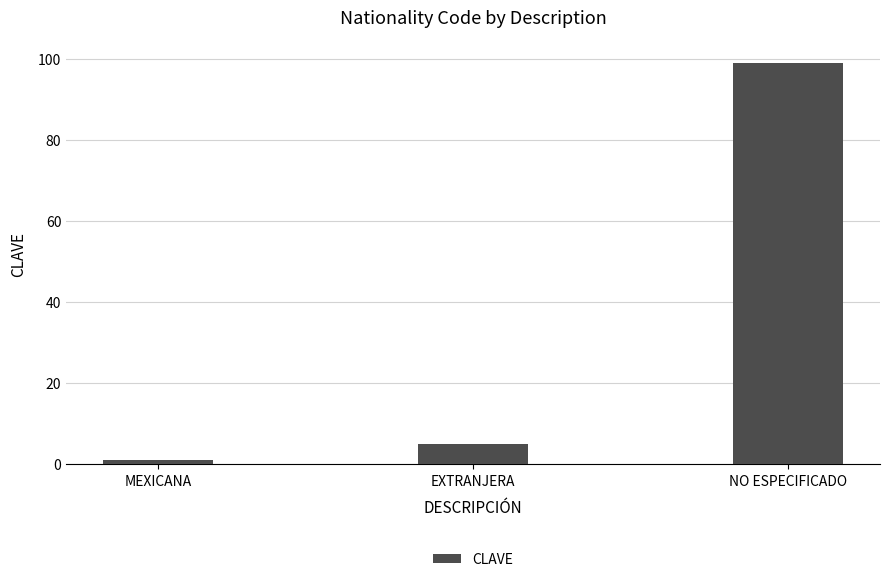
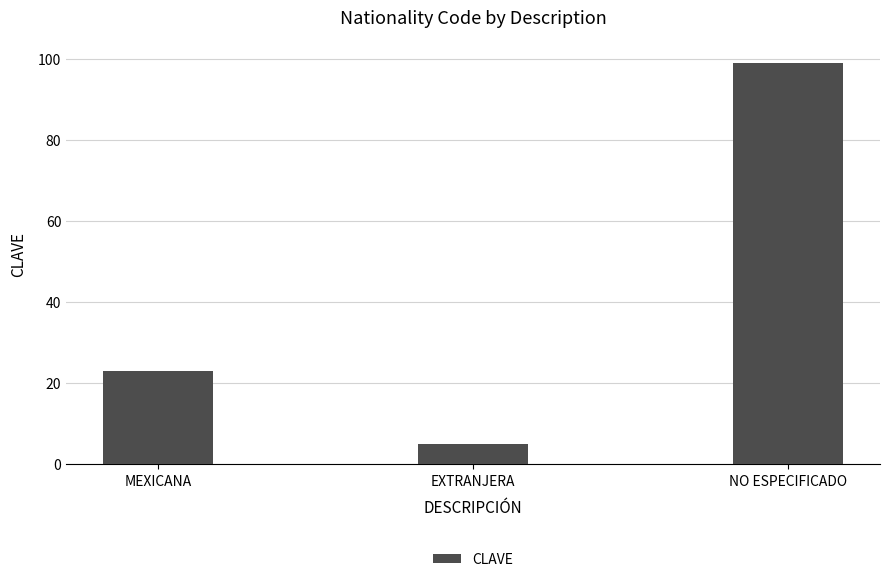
  {
-   "MEXICANA": 1,
+   "MEXICANA": 23,
    "EXTRANJERA": 5,
    "NO ESPECIFICADO": 99
  }
